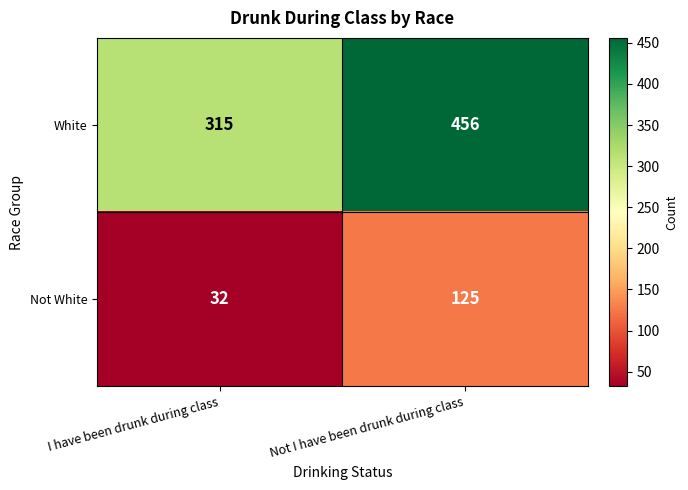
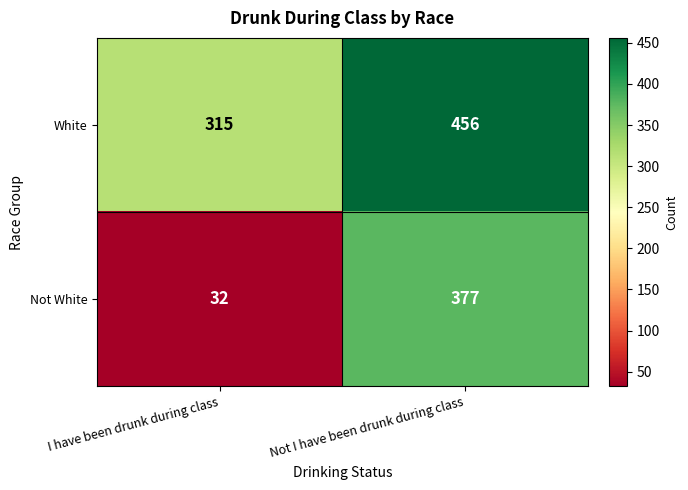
  {
    "White": {
      "I have been drunk during class": 315,
      "Not I have been drunk during class": 456
    },
    "Not White": {
      "I have been drunk during class": 32,
-     "Not I have been drunk during class": 125
+     "Not I have been drunk during class": 377
    }
  }
